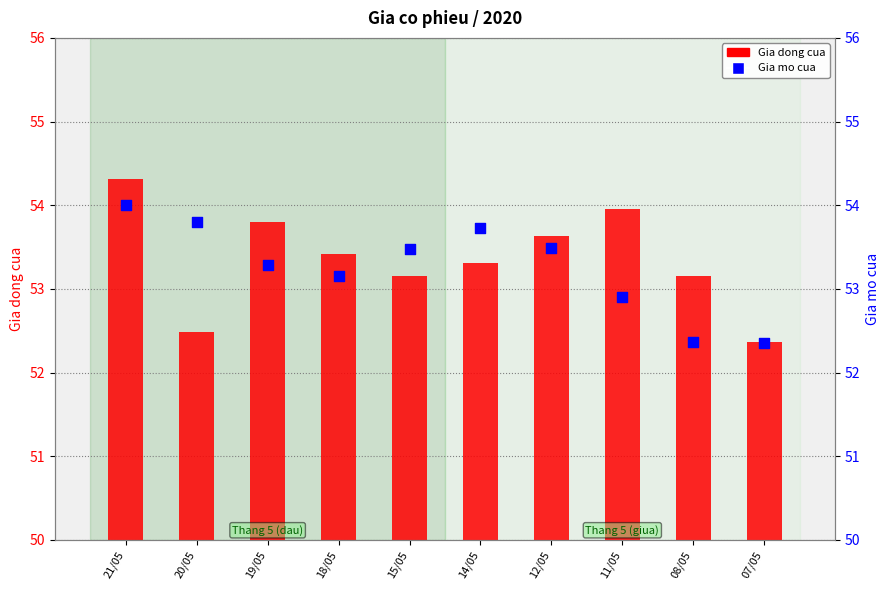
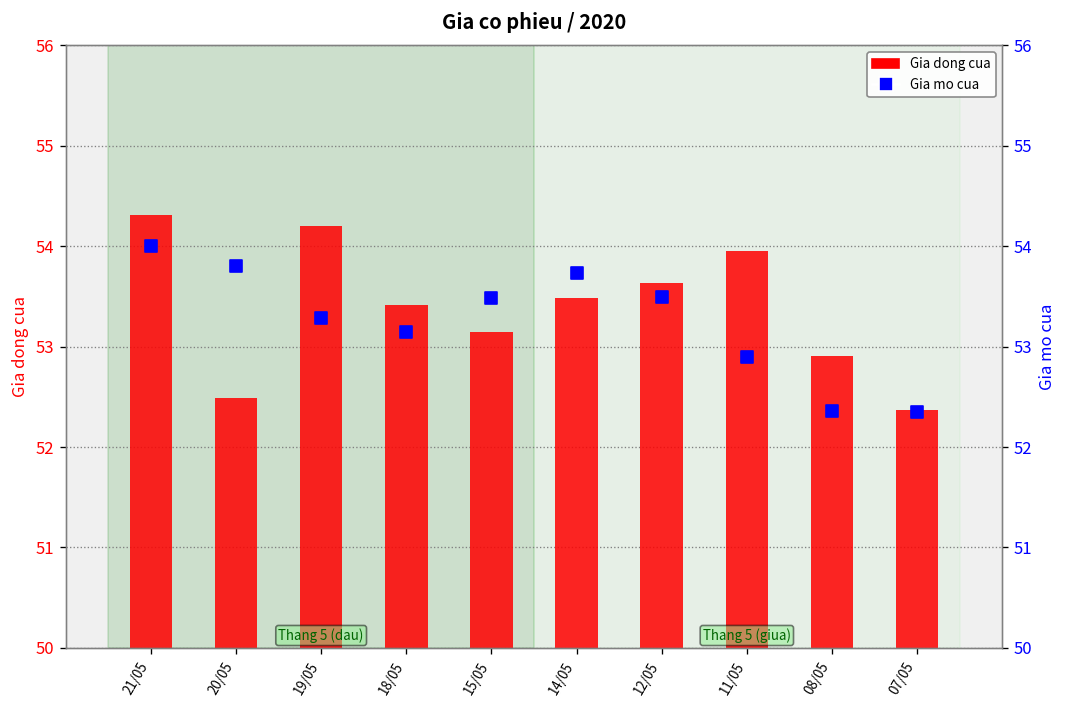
  {
    "Gia dong cua": {
      "21/05": 54.3,
      "20/05": 52.5,
-     "19/05": 53.8,
+     "19/05": 54.2,
      "18/05": 53.4,
      "15/05": 53.2,
-     "14/05": 53.3,
+     "14/05": 53.5,
      "12/05": 53.6,
-     "08/05": 53.2,
+     "08/05": 52.9,
      "07/05": 52.4
    }
  }
